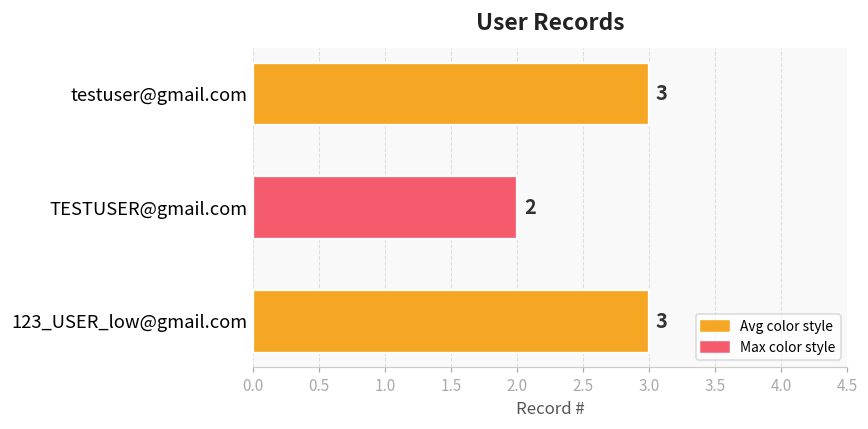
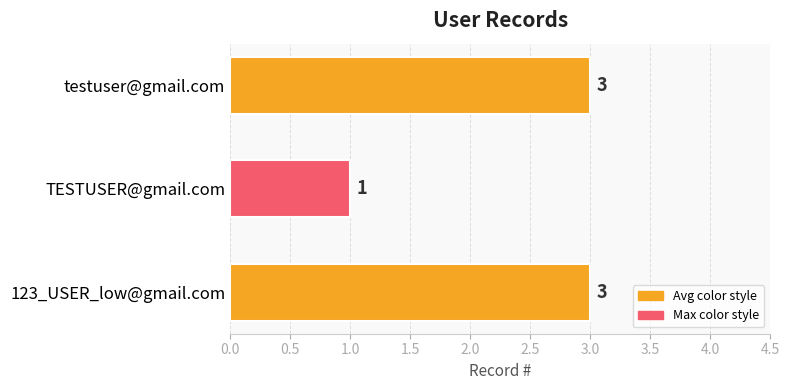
  {
    "testuser@gmail.com": 3,
-   "TESTUSER@gmail.com": 2,
+   "TESTUSER@gmail.com": 1,
    "123_USER_low@gmail.com": 3
  }
